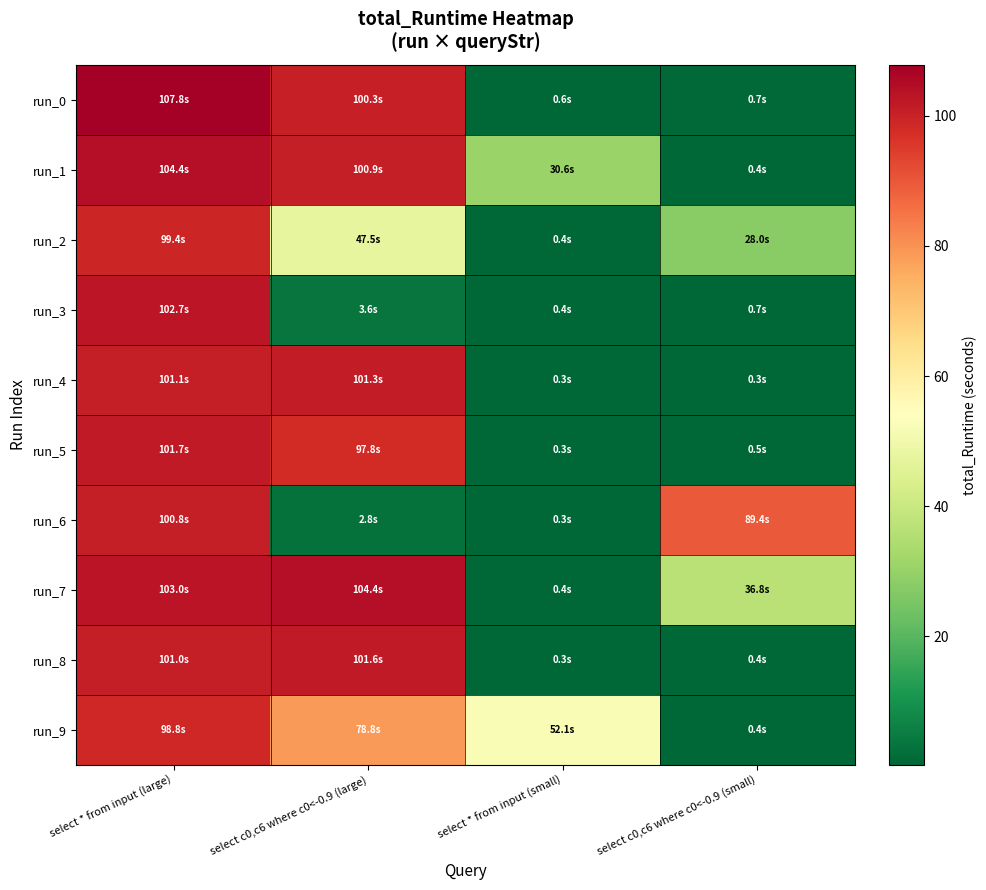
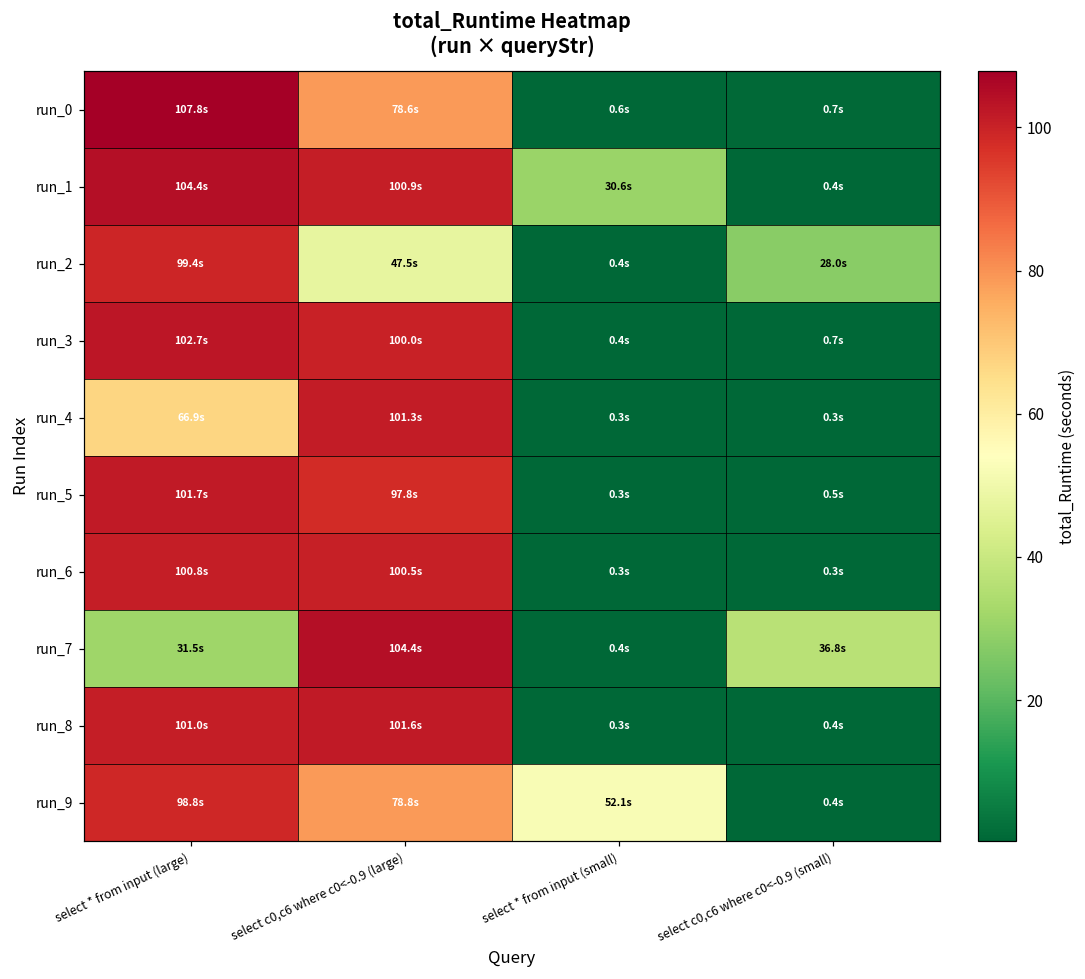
  {
    "run_0": {
      "select * from input (large)": "107.8s",
-     "select c0,c6 where c0<-0.9 (large)": "100.3s",
+     "select c0,c6 where c0<-0.9 (large)": "78.6s",
      "select * from input (small)": "0.6s",
      "select c0,c6 where c0<-0.9 (small)": "0.7s"
    },
    "run_1": {
      "select * from input (large)": "104.4s",
      "select c0,c6 where c0<-0.9 (large)": "100.9s",
      "select * from input (small)": "30.6s",
      "select c0,c6 where c0<-0.9 (small)": "0.4s"
    },
    "run_2": {
      "select * from input (large)": "99.4s",
      "select c0,c6 where c0<-0.9 (large)": "47.5s",
      "select * from input (small)": "0.4s",
      "select c0,c6 where c0<-0.9 (small)": "28.0s"
    },
    "run_3": {
      "select * from input (large)": "102.7s",
-     "select c0,c6 where c0<-0.9 (large)": "3.6s",
+     "select c0,c6 where c0<-0.9 (large)": "100.0s",
      "select * from input (small)": "0.4s",
      "select c0,c6 where c0<-0.9 (small)": "0.7s"
    },
    "run_4": {
-     "select * from input (large)": "101.1s",
+     "select * from input (large)": "66.9s",
      "select c0,c6 where c0<-0.9 (large)": "101.3s",
      "select * from input (small)": "0.3s",
      "select c0,c6 where c0<-0.9 (small)": "0.3s"
    },
    "run_5": {
      "select * from input (large)": "101.7s",
      "select c0,c6 where c0<-0.9 (large)": "97.8s",
      "select * from input (small)": "0.3s",
      "select c0,c6 where c0<-0.9 (small)": "0.5s"
    },
    "run_6": {
      "select * from input (large)": "100.8s",
-     "select c0,c6 where c0<-0.9 (large)": "2.8s",
+     "select c0,c6 where c0<-0.9 (large)": "100.5s",
      "select * from input (small)": "0.3s",
-     "select c0,c6 where c0<-0.9 (small)": "89.4s"
+     "select c0,c6 where c0<-0.9 (small)": "0.3s"
    },
    "run_7": {
-     "select * from input (large)": "103.0s",
+     "select * from input (large)": "31.5s",
      "select c0,c6 where c0<-0.9 (large)": "104.4s",
      "select * from input (small)": "0.4s",
      "select c0,c6 where c0<-0.9 (small)": "36.8s"
    },
    "run_8": {
      "select * from input (large)": "101.0s",
      "select c0,c6 where c0<-0.9 (large)": "101.6s",
      "select * from input (small)": "0.3s",
      "select c0,c6 where c0<-0.9 (small)": "0.4s"
    },
    "run_9": {
      "select * from input (large)": "98.8s",
      "select c0,c6 where c0<-0.9 (large)": "78.8s",
      "select * from input (small)": "52.1s",
      "select c0,c6 where c0<-0.9 (small)": "0.4s"
    }
  }
